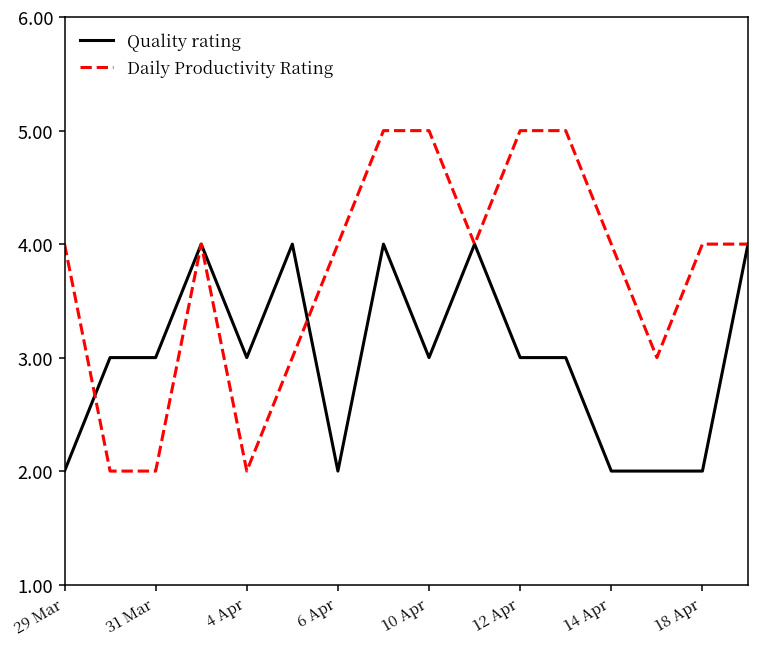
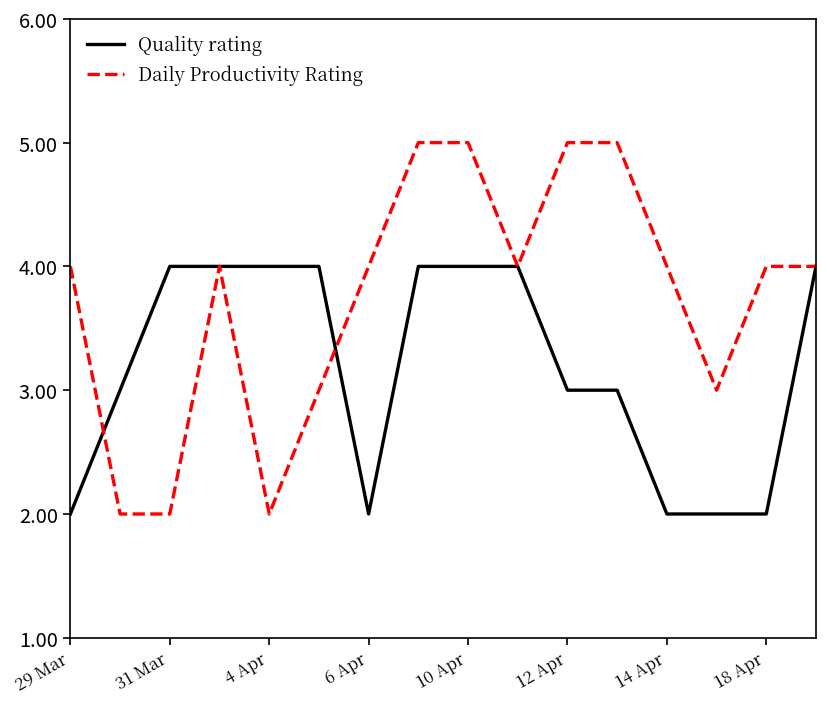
  {
    "Quality rating": {
      "29 Mar": 2,
-     "31 Mar": 3,
-     "4 Apr": 3,
+     "31 Mar": 4,
+     "4 Apr": 4,
      "6 Apr": 2,
-     "10 Apr": 3,
+     "10 Apr": 4,
      "12 Apr": 3,
      "14 Apr": 2,
      "18 Apr": 2
    },
    "Daily Productivity Rating": {
      "29 Mar": 4,
      "31 Mar": 2,
      "4 Apr": 2,
      "6 Apr": 4,
      "10 Apr": 5,
      "12 Apr": 5,
      "14 Apr": 4,
      "18 Apr": 4
    }
  }
